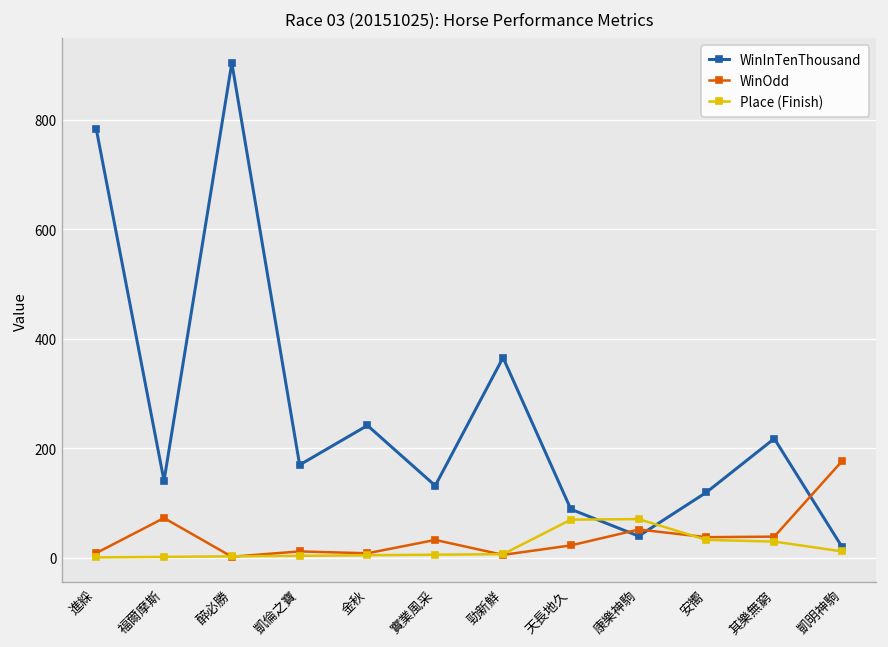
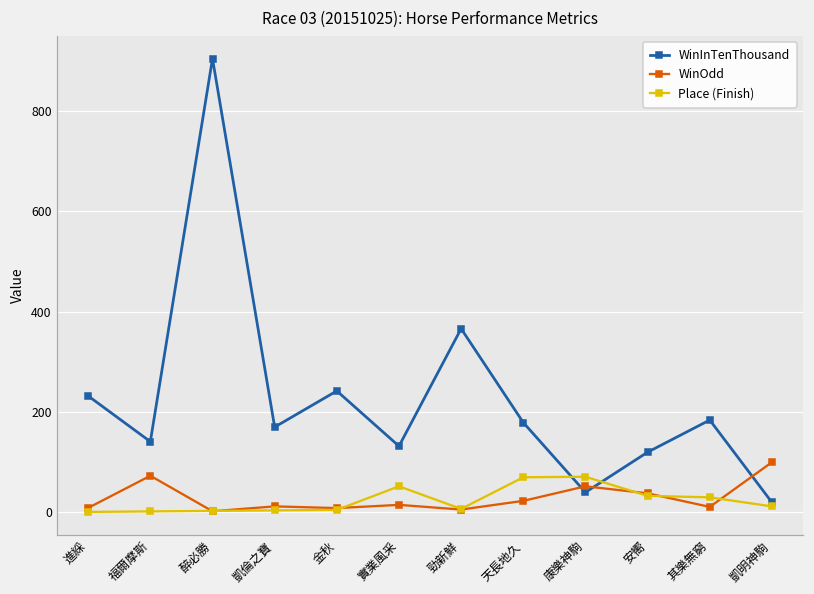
  {
    "WinInTenThousand": {
-     "進綵": 780,
+     "進綵": 230,
      "福爾摩斯": 140,
      "醉必勝": 900,
      "凱倫之寶": 170,
      "金秋": 240,
      "實業風采": 130,
      "勁新鮮": 370,
-     "天長地久": 90,
+     "天長地久": 180,
      "康樂神駒": 40,
      "安嚮": 120,
-     "其樂無窮": 220,
+     "其樂無窮": 180,
      "凱明神駒": 20
    },
    "WinOdd": {
      "進綵": 10,
      "福爾摩斯": 70,
      "凱倫之寶": 10,
-     "實業風采": 30,
+     "實業風采": 20,
      "天長地久": 20,
      "康樂神駒": 50,
-     "其樂無窮": 40,
-     "凱明神駒": 180
+     "其樂無窮": 10,
+     "凱明神駒": 100
    },
    "Place (Finish)": {
      "進綵": 0,
      "福爾摩斯": 0,
      "凱倫之寶": 0,
-     "實業風采": 10,
+     "實業風采": 50,
      "天長地久": 70,
      "康樂神駒": 70,
      "其樂無窮": 30,
      "凱明神駒": 10
    }
  }
